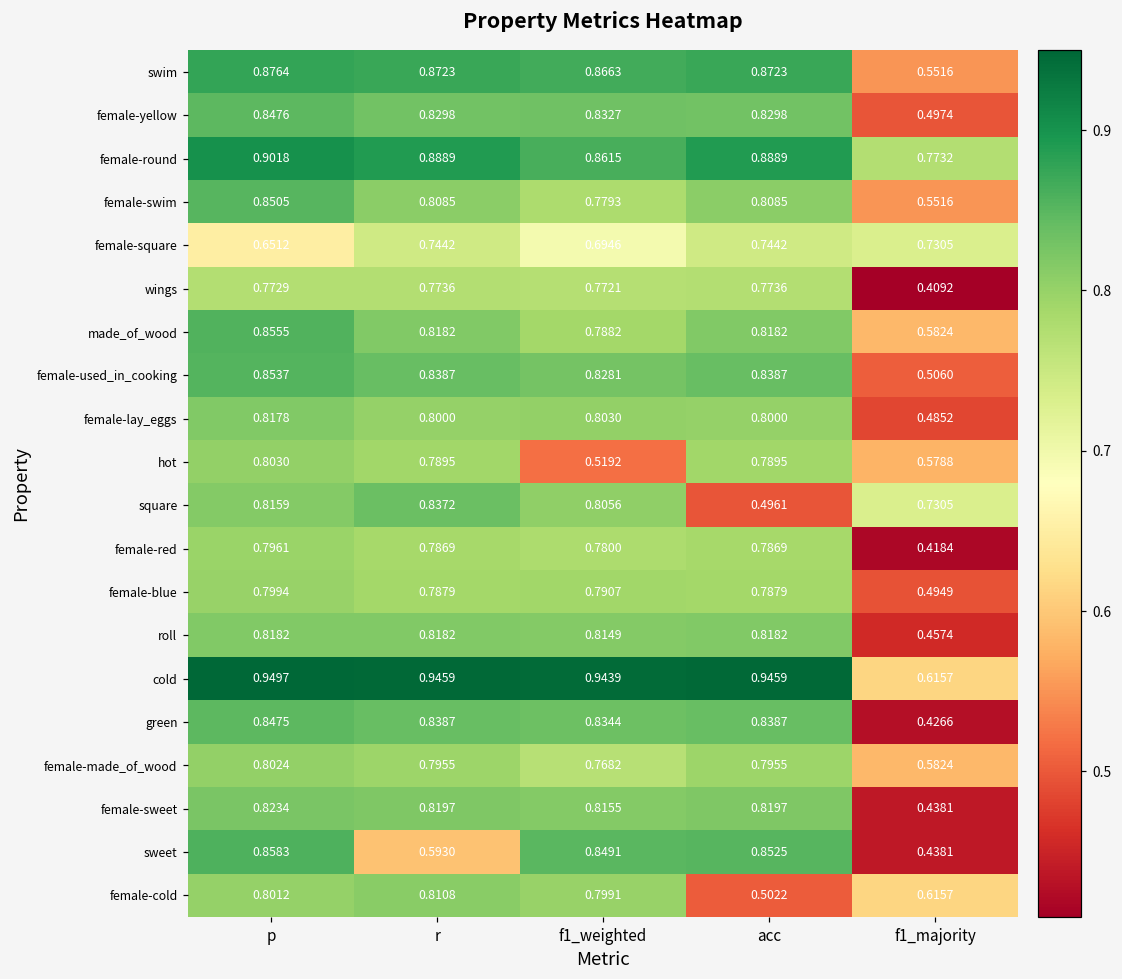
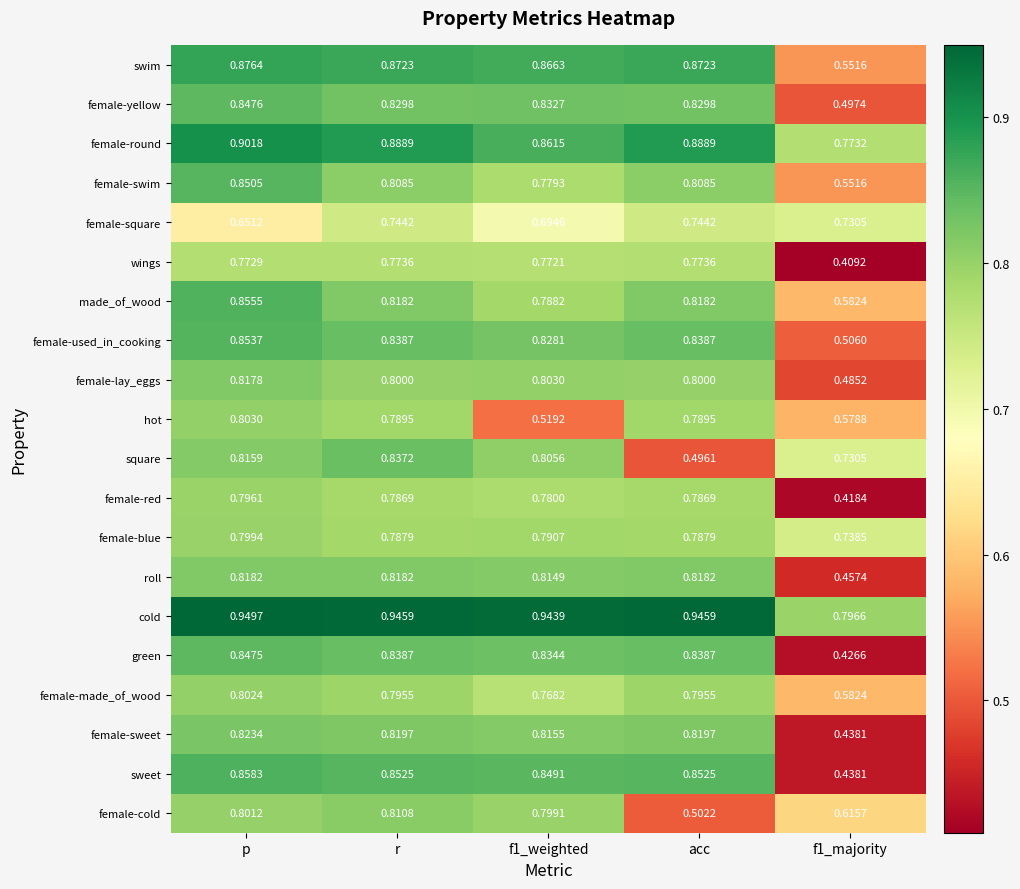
  {
    "swim": {
      "p": 0.8764,
      "r": 0.8723,
      "f1_weighted": 0.8663,
      "acc": 0.8723,
      "f1_majority": 0.5516
    },
    "female-yellow": {
      "p": 0.8476,
      "r": 0.8298,
      "f1_weighted": 0.8327,
      "acc": 0.8298,
      "f1_majority": 0.4974
    },
    "female-round": {
      "p": 0.9018,
      "r": 0.8889,
      "f1_weighted": 0.8615,
      "acc": 0.8889,
      "f1_majority": 0.7732
    },
    "female-swim": {
      "p": 0.8505,
      "r": 0.8085,
      "f1_weighted": 0.7793,
      "acc": 0.8085,
      "f1_majority": 0.5516
    },
    "female-square": {
      "p": 0.6512,
      "r": 0.7442,
      "f1_weighted": 0.6946,
      "acc": 0.7442,
      "f1_majority": 0.7305
    },
    "wings": {
      "p": 0.7729,
      "r": 0.7736,
      "f1_weighted": 0.7721,
      "acc": 0.7736,
      "f1_majority": 0.4092
    },
    "made_of_wood": {
      "p": 0.8555,
      "r": 0.8182,
      "f1_weighted": 0.7882,
      "acc": 0.8182,
      "f1_majority": 0.5824
    },
    "female-used_in_cooking": {
      "p": 0.8537,
      "r": 0.8387,
      "f1_weighted": 0.8281,
      "acc": 0.8387,
      "f1_majority": 0.5060
    },
    "female-lay_eggs": {
      "p": 0.8178,
      "r": 0.8000,
      "f1_weighted": 0.8030,
      "acc": 0.8000,
      "f1_majority": 0.4852
    },
    "hot": {
      "p": 0.8030,
      "r": 0.7895,
      "f1_weighted": 0.5192,
      "acc": 0.7895,
      "f1_majority": 0.5788
    },
    "square": {
      "p": 0.8159,
      "r": 0.8372,
      "f1_weighted": 0.8056,
      "acc": 0.4961,
      "f1_majority": 0.7305
    },
    "female-red": {
      "p": 0.7961,
      "r": 0.7869,
      "f1_weighted": 0.7800,
      "acc": 0.7869,
      "f1_majority": 0.4184
    },
    "female-blue": {
      "p": 0.7994,
      "r": 0.7879,
      "f1_weighted": 0.7907,
      "acc": 0.7879,
-     "f1_majority": 0.4949
+     "f1_majority": 0.7385
    },
    "roll": {
      "p": 0.8182,
      "r": 0.8182,
      "f1_weighted": 0.8149,
      "acc": 0.8182,
      "f1_majority": 0.4574
    },
    "cold": {
      "p": 0.9497,
      "r": 0.9459,
      "f1_weighted": 0.9439,
      "acc": 0.9459,
-     "f1_majority": 0.6157
+     "f1_majority": 0.7966
    },
    "green": {
      "p": 0.8475,
      "r": 0.8387,
      "f1_weighted": 0.8344,
      "acc": 0.8387,
      "f1_majority": 0.4266
    },
    "female-made_of_wood": {
      "p": 0.8024,
      "r": 0.7955,
      "f1_weighted": 0.7682,
      "acc": 0.7955,
      "f1_majority": 0.5824
    },
    "female-sweet": {
      "p": 0.8234,
      "r": 0.8197,
      "f1_weighted": 0.8155,
      "acc": 0.8197,
      "f1_majority": 0.4381
    },
    "sweet": {
      "p": 0.8583,
-     "r": 0.5930,
+     "r": 0.8525,
      "f1_weighted": 0.8491,
      "acc": 0.8525,
      "f1_majority": 0.4381
    },
    "female-cold": {
      "p": 0.8012,
      "r": 0.8108,
      "f1_weighted": 0.7991,
      "acc": 0.5022,
      "f1_majority": 0.6157
    }
  }
